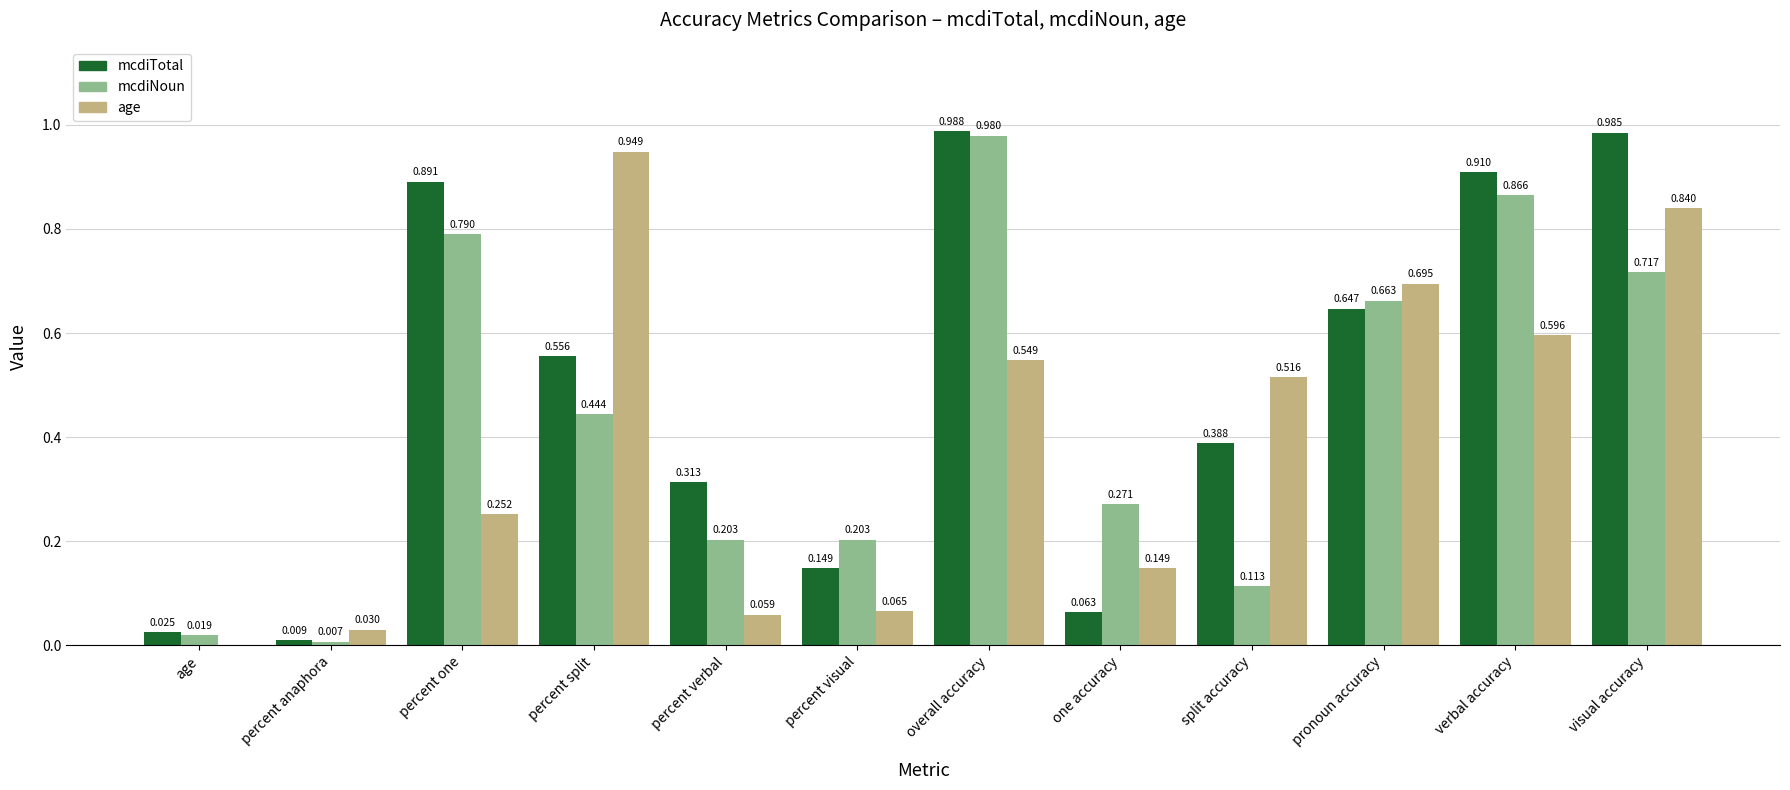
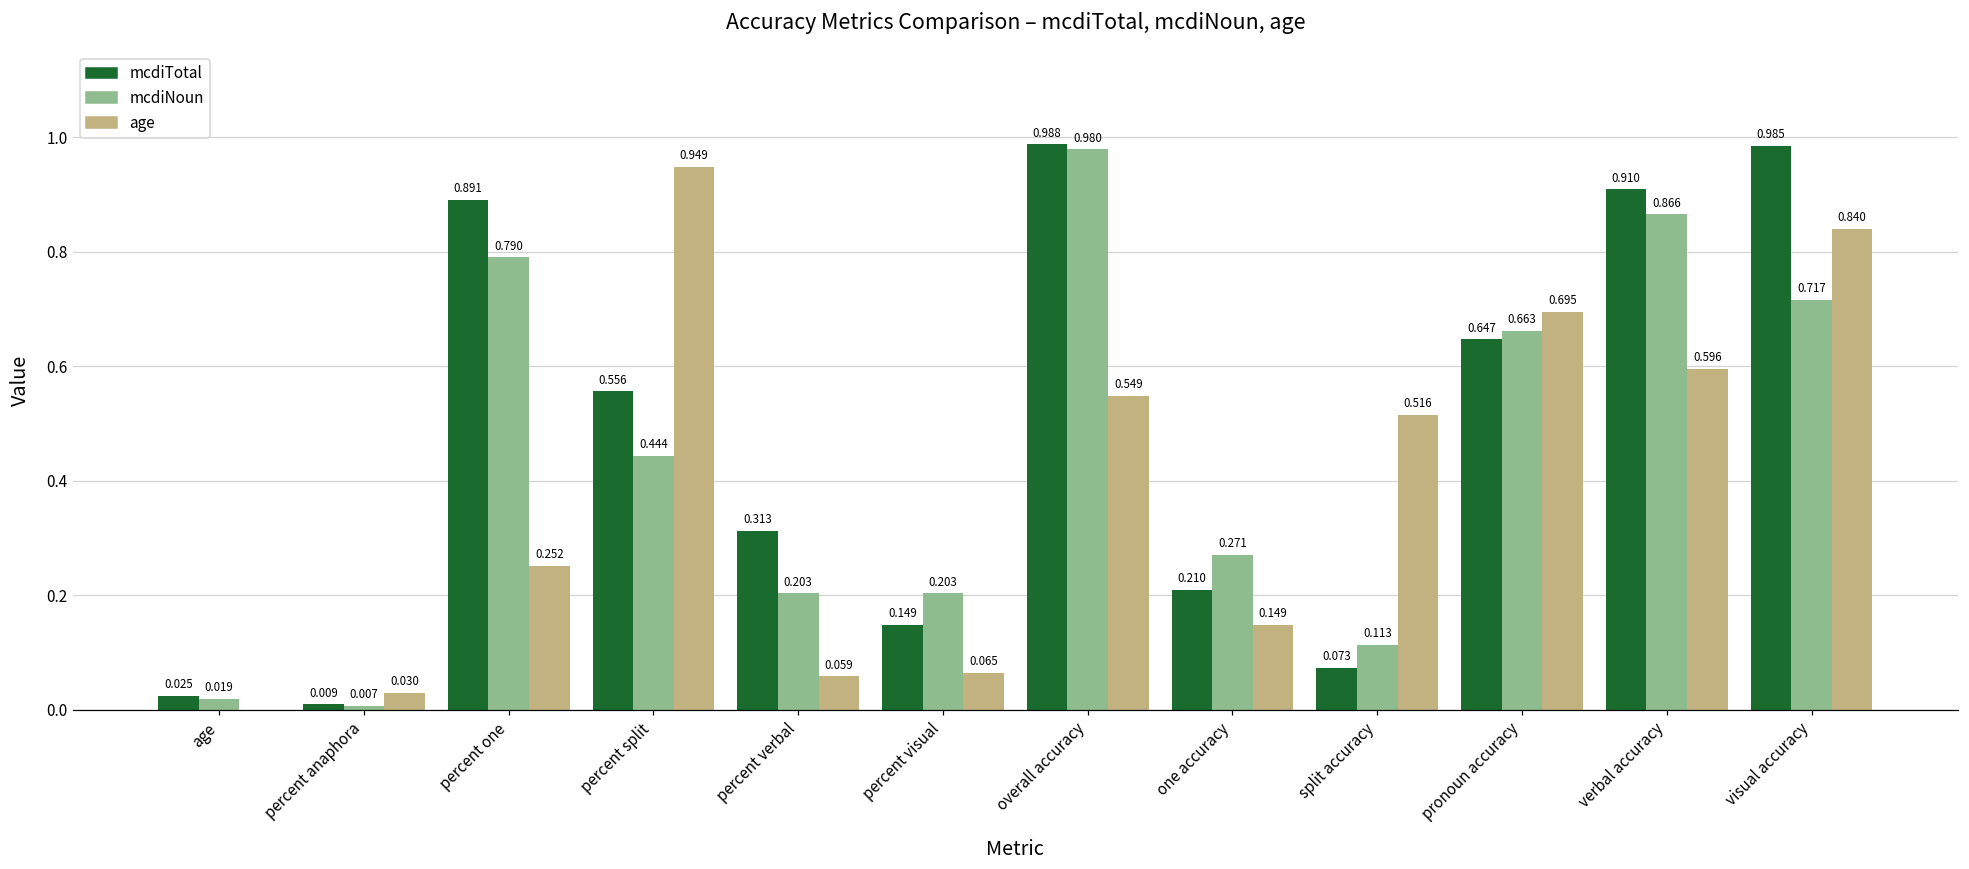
  {
    "mcdiTotal": {
      "age": 0.025,
      "percent anaphora": 0.009,
      "percent one": 0.891,
      "percent split": 0.556,
      "percent verbal": 0.313,
      "percent visual": 0.149,
      "overall accuracy": 0.988,
-     "one accuracy": 0.063,
-     "split accuracy": 0.388,
+     "one accuracy": 0.210,
+     "split accuracy": 0.073,
      "pronoun accuracy": 0.647,
      "verbal accuracy": 0.910,
      "visual accuracy": 0.985
    }
  }
